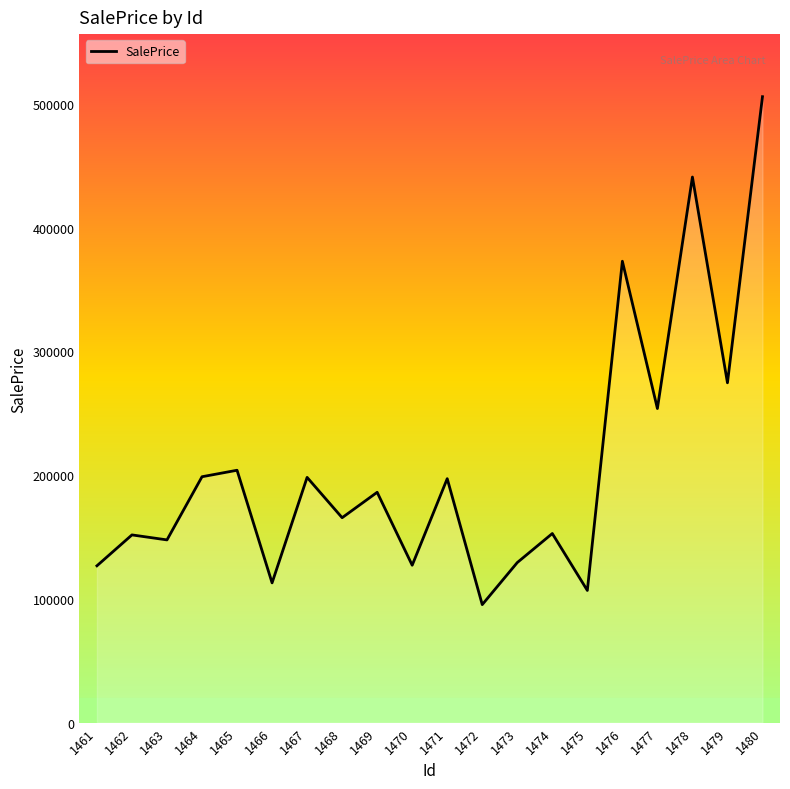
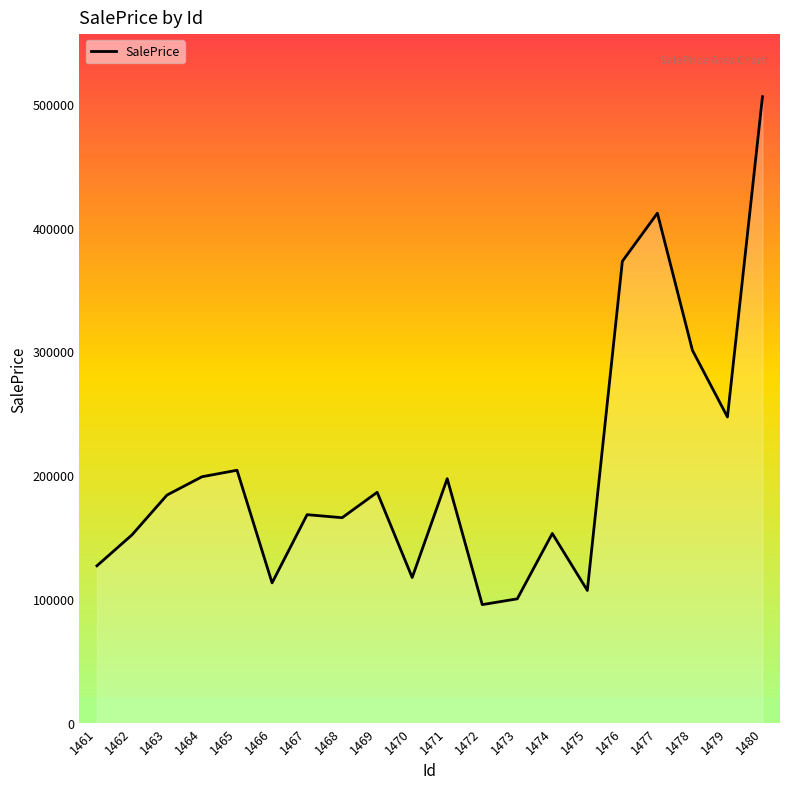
  {
    "1461": 127000,
    "1462": 152000,
-   "1463": 148000,
+   "1463": 184000,
    "1464": 199000,
    "1465": 204000,
    "1466": 113000,
-   "1467": 198000,
+   "1467": 168000,
    "1468": 166000,
    "1469": 186000,
-   "1470": 127000,
+   "1470": 117000,
    "1471": 197000,
    "1472": 95000,
-   "1473": 129000,
+   "1473": 100000,
    "1474": 153000,
    "1475": 107000,
    "1476": 373000,
-   "1477": 254000,
-   "1478": 441000,
-   "1479": 275000,
+   "1477": 412000,
+   "1478": 301000,
+   "1479": 247000,
    "1480": 506000
  }
